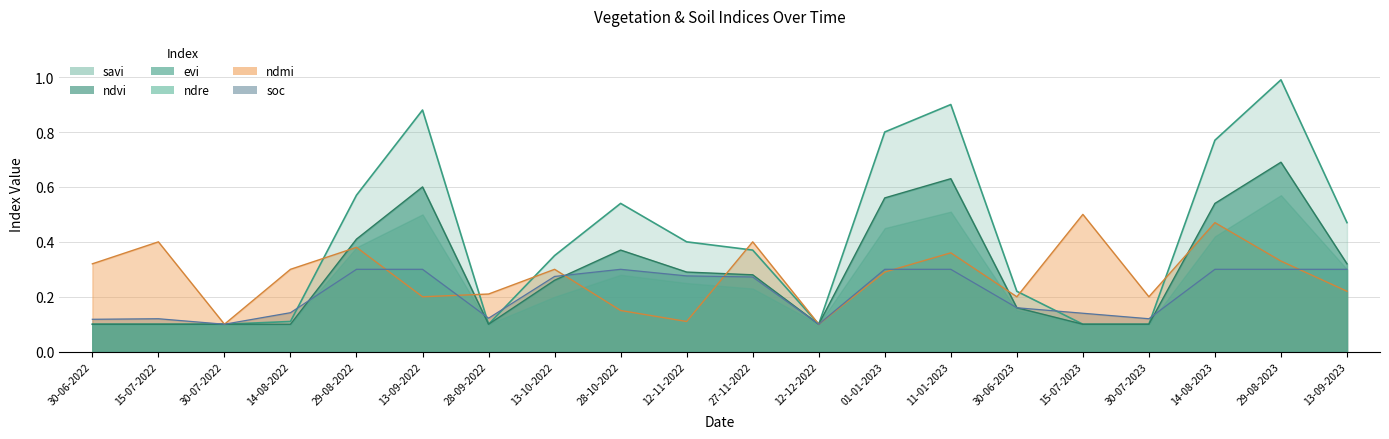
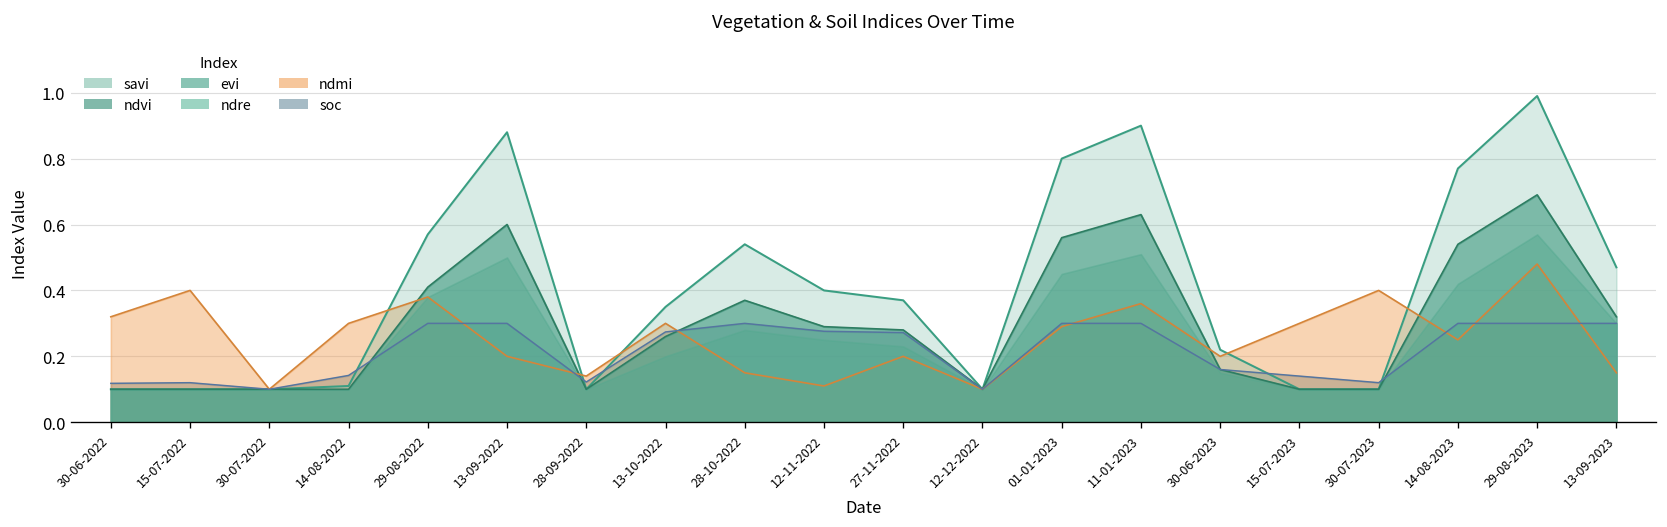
  {
    "ndmi": {
      "30-06-2022": 0.32,
      "15-07-2022": 0.40,
      "14-08-2022": 0.30,
      "13-09-2022": 0.20,
-     "28-09-2022": 0.21,
+     "28-09-2022": 0.14,
      "13-10-2022": 0.30,
      "28-10-2022": 0.15,
      "12-11-2022": 0.11,
-     "27-11-2022": 0.4,
+     "27-11-2022": 0.2,
      "01-01-2023": 0.29,
      "11-01-2023": 0.36,
      "30-06-2023": 0.20,
-     "15-07-2023": 0.5,
-     "30-07-2023": 0.2,
-     "14-08-2023": 0.47,
-     "29-08-2023": 0.33,
-     "13-09-2023": 0.22
+     "15-07-2023": 0.3,
+     "30-07-2023": 0.4,
+     "14-08-2023": 0.25,
+     "29-08-2023": 0.48,
+     "13-09-2023": 0.15
    }
  }
